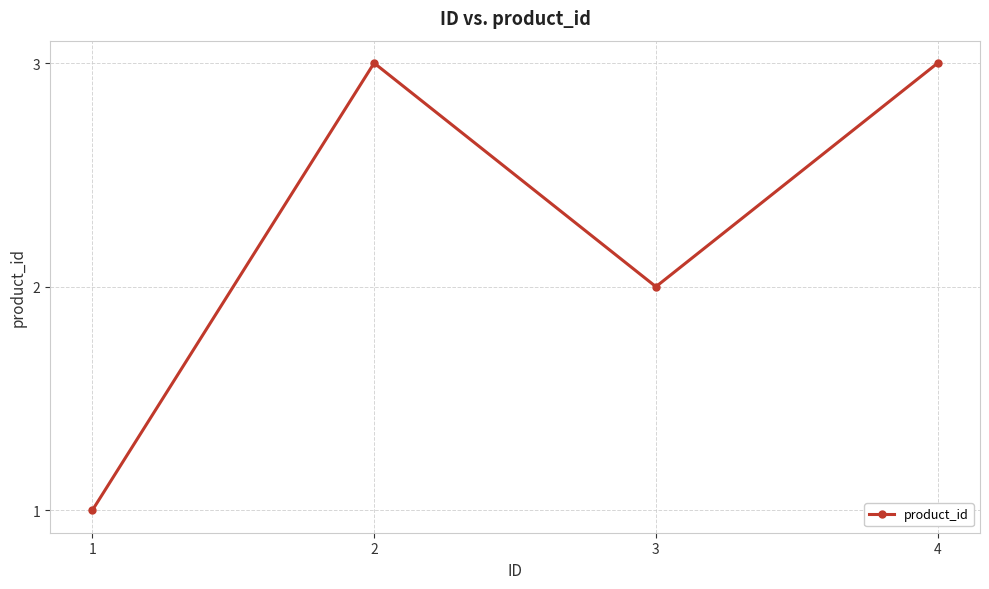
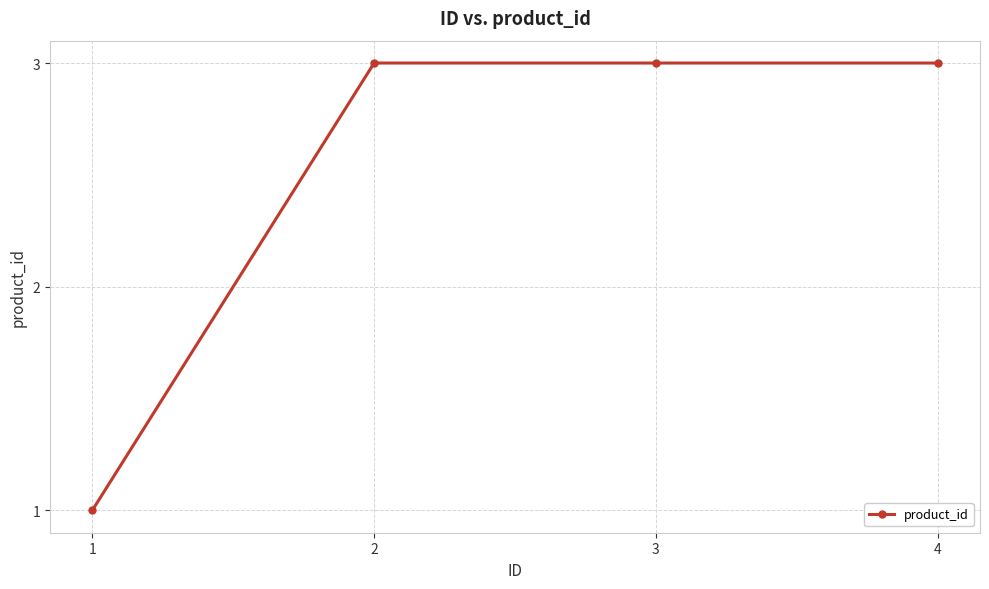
  {
    "1": 1,
    "2": 3,
-   "3": 2,
+   "3": 3,
    "4": 3
  }
